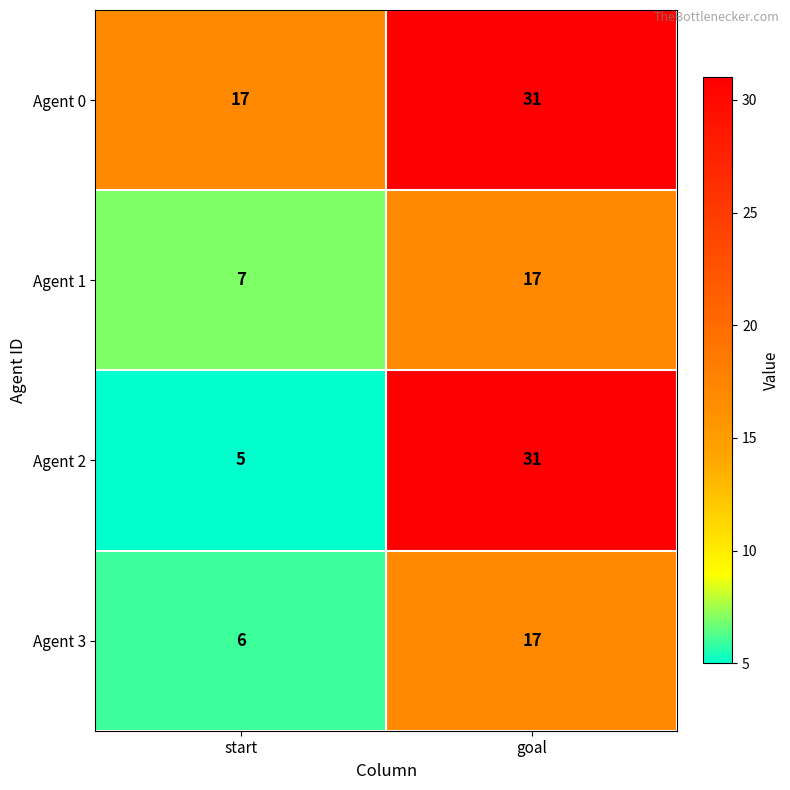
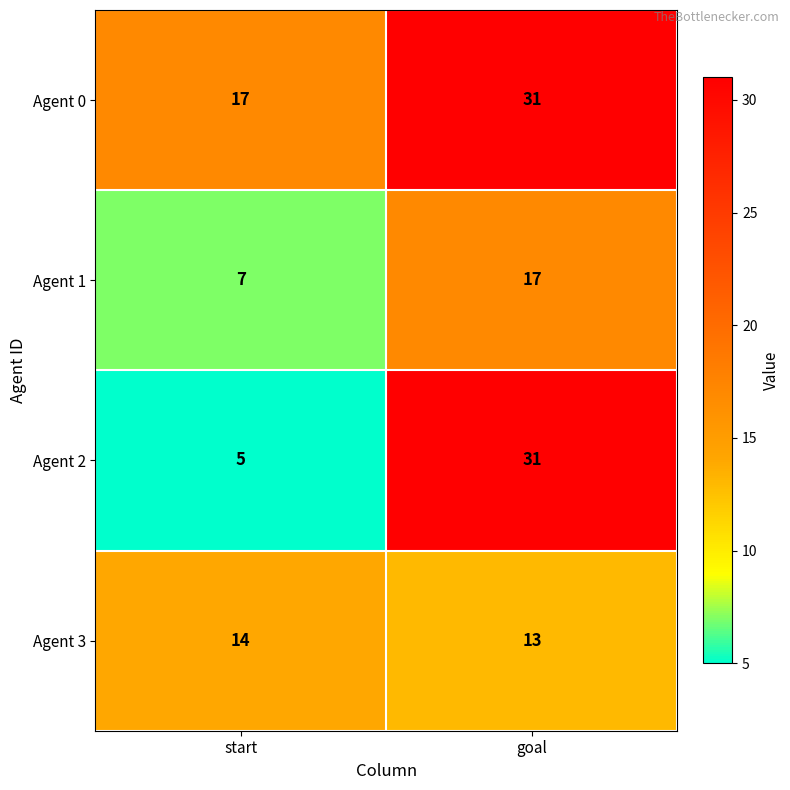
  {
    "Agent 0": {
      "start": 17,
      "goal": 31
    },
    "Agent 1": {
      "start": 7,
      "goal": 17
    },
    "Agent 2": {
      "start": 5,
      "goal": 31
    },
    "Agent 3": {
-     "start": 6,
-     "goal": 17
+     "start": 14,
+     "goal": 13
    }
  }
